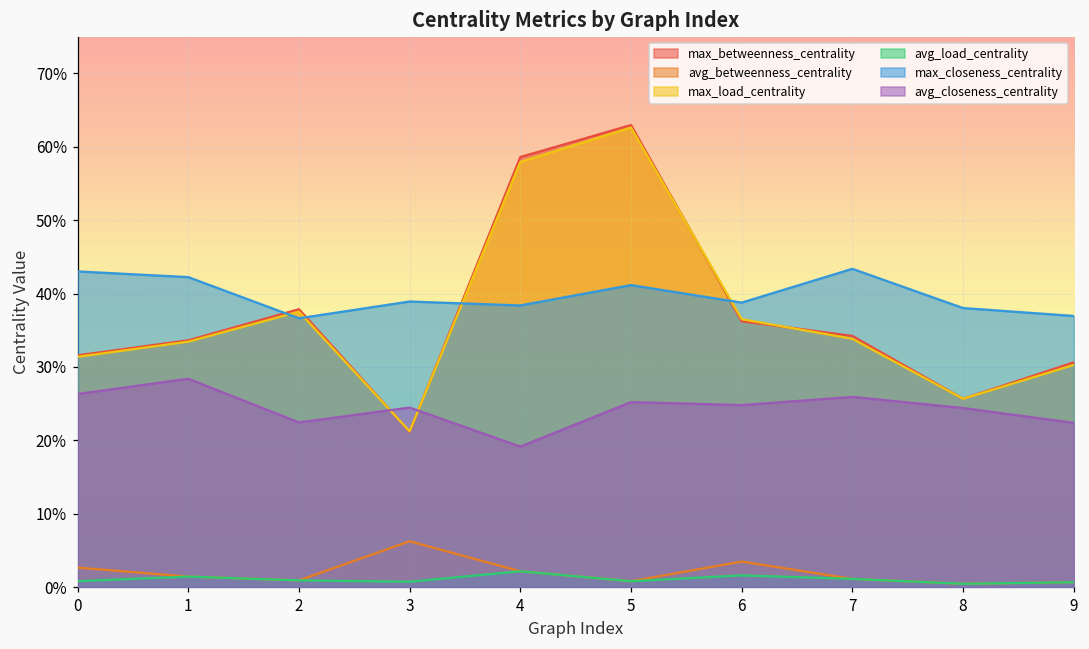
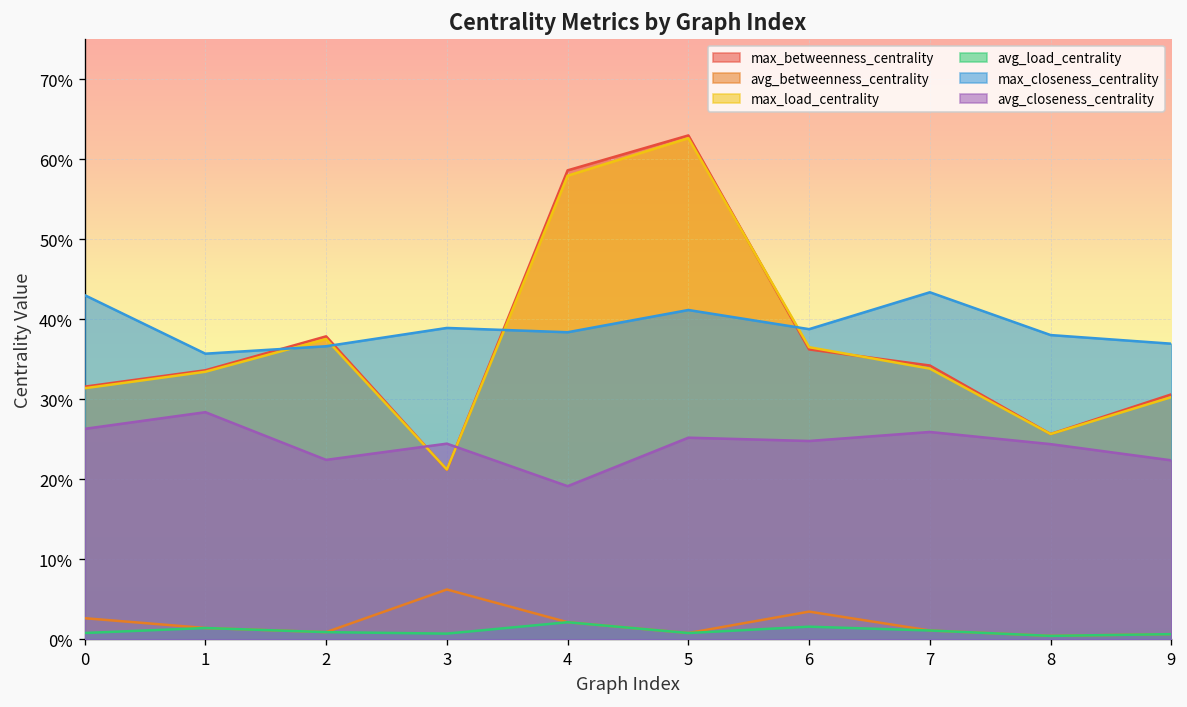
  {
    "max_load_centrality": {
      "4": "58%",
      "7": "34%"
    },
    "avg_load_centrality": {
      "0": "1%",
      "3": "1%",
      "6": "2%"
    },
    "max_closeness_centrality": {
      "0": "43%",
-     "1": "42%",
+     "1": "36%",
      "2": "37%",
      "3": "39%",
      "4": "38%",
      "5": "41%",
      "6": "39%",
      "7": "43%",
      "8": "38%",
      "9": "37%"
    },
    "avg_closeness_centrality": {
      "0": "26%",
      "1": "28%",
      "2": "22%",
      "3": "24%",
      "4": "19%",
      "5": "25%",
      "6": "25%",
      "7": "26%",
      "8": "24%",
      "9": "22%"
    }
  }
